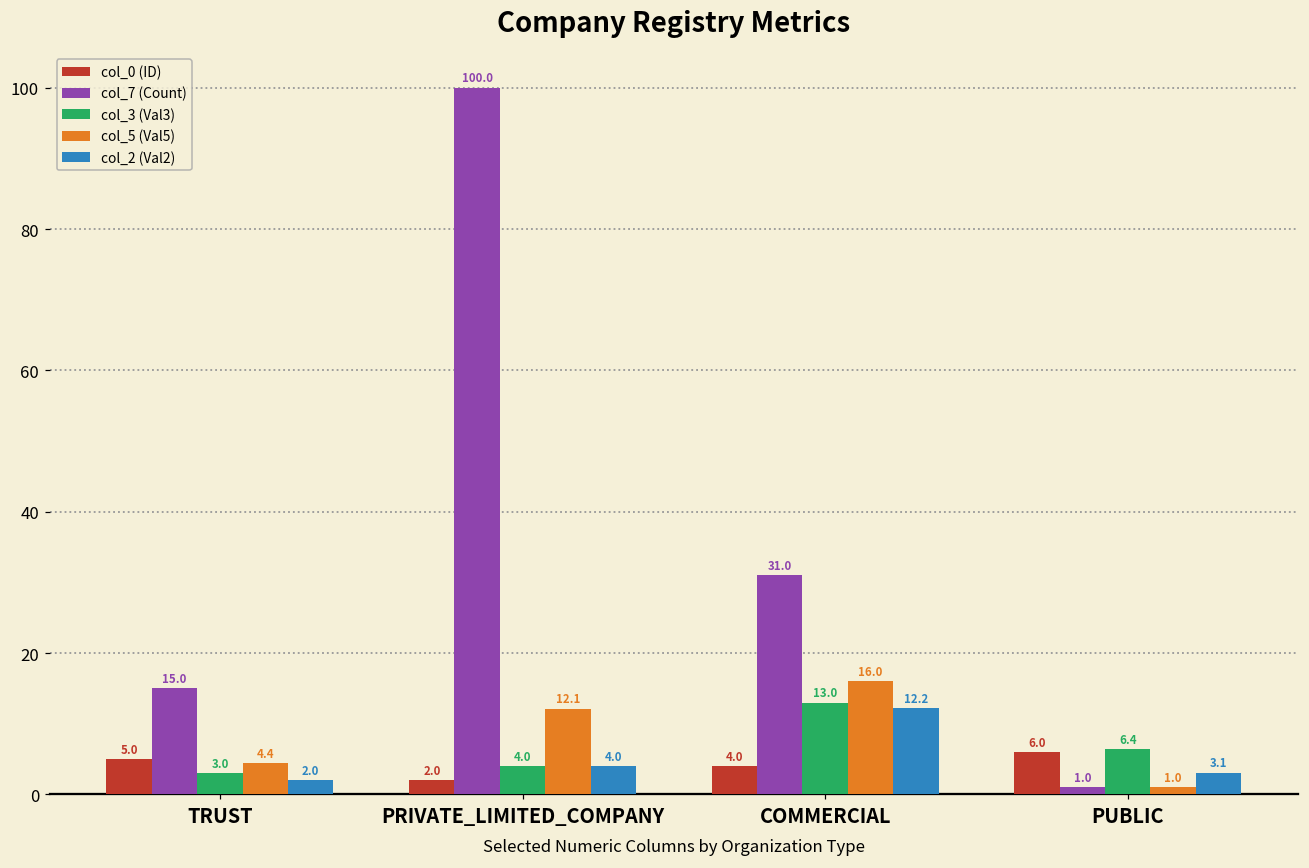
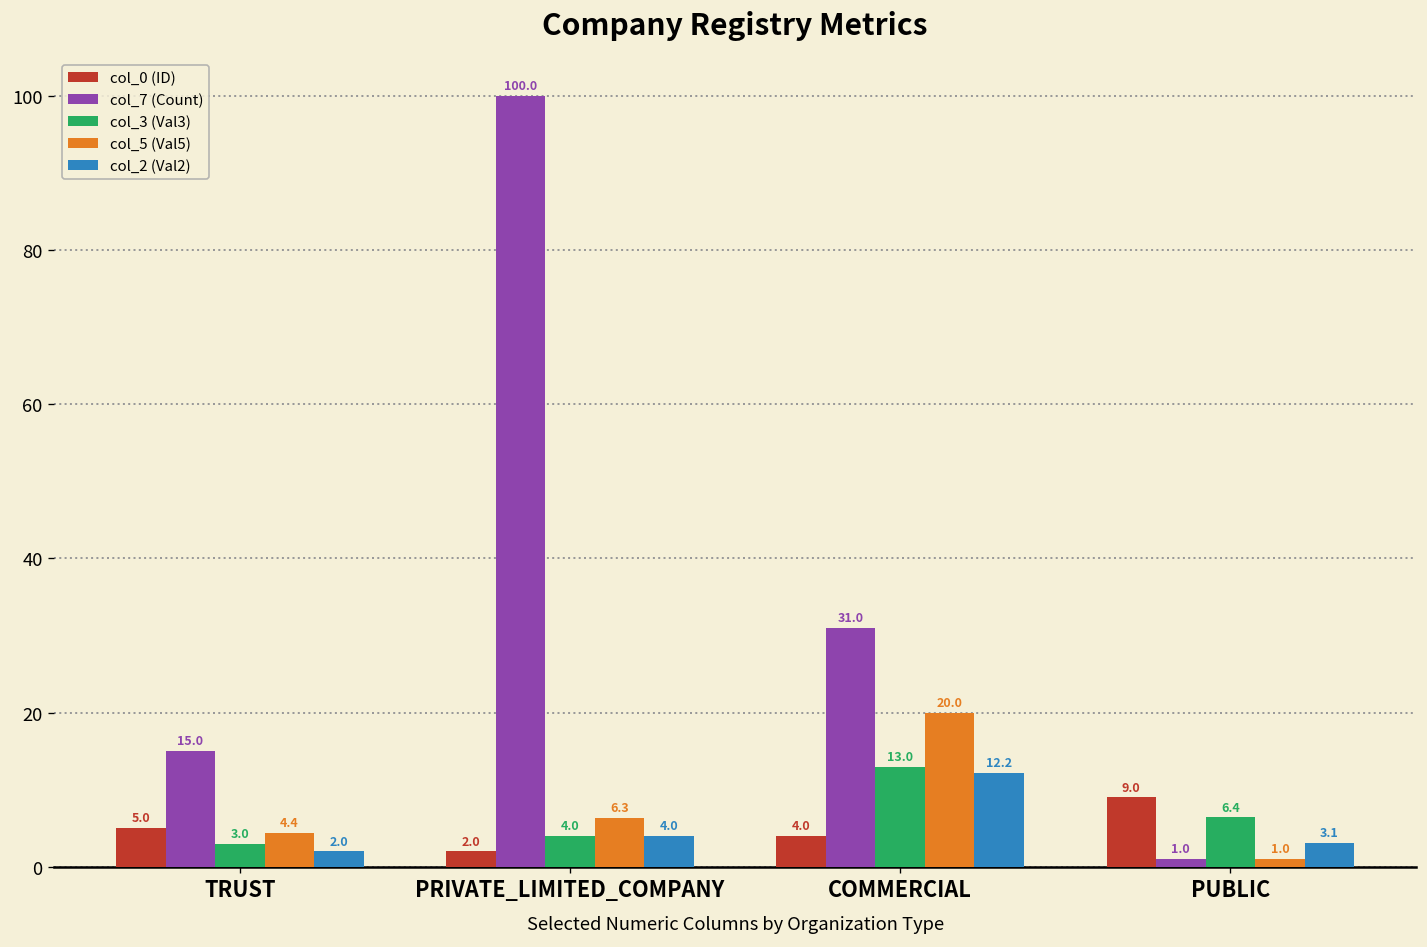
  {
    "col_0 (ID)": {
      "TRUST": 5.0,
      "PRIVATE_LIMITED_COMPANY": 2.0,
      "COMMERCIAL": 4.0,
-     "PUBLIC": 6.0
+     "PUBLIC": 9.0
    },
    "col_7 (Count)": {
      "TRUST": 15.0,
      "PRIVATE_LIMITED_COMPANY": 100.0,
      "COMMERCIAL": 31.0,
      "PUBLIC": 1.0
    },
    "col_3 (Val3)": {
      "TRUST": 3.0,
      "PRIVATE_LIMITED_COMPANY": 4.0,
      "COMMERCIAL": 13.0,
      "PUBLIC": 6.4
    },
    "col_5 (Val5)": {
      "TRUST": 4.4,
-     "PRIVATE_LIMITED_COMPANY": 12.1,
-     "COMMERCIAL": 16.0,
+     "PRIVATE_LIMITED_COMPANY": 6.3,
+     "COMMERCIAL": 20.0,
      "PUBLIC": 1.0
    },
    "col_2 (Val2)": {
      "TRUST": 2.0,
      "PRIVATE_LIMITED_COMPANY": 4.0,
      "COMMERCIAL": 12.2,
      "PUBLIC": 3.1
    }
  }
